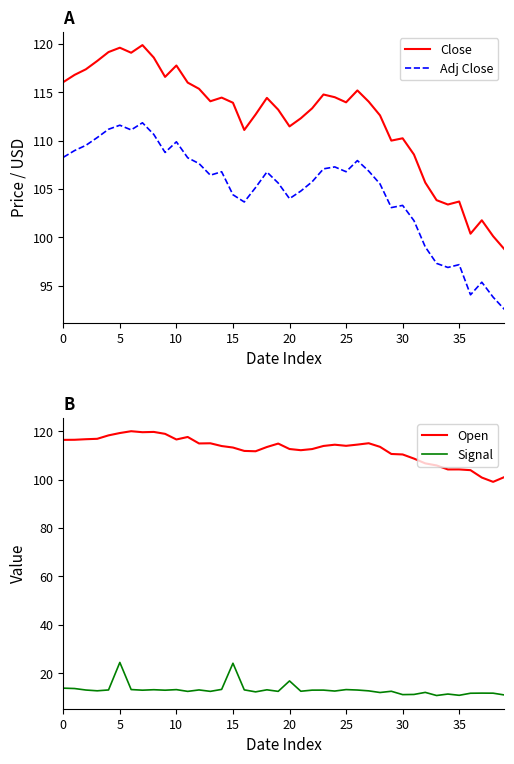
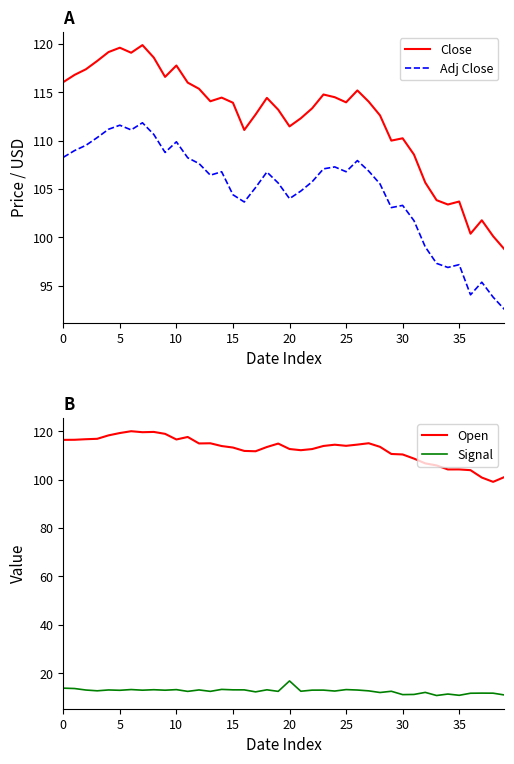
  {
    "A": {
      "Close": {
        "0": 116,
        "5": 120,
        "10": 118,
        "15": 114,
        "20": 111,
        "25": 114,
        "30": 110,
        "35": 104
      },
      "Adj Close": {
        "0": 108,
        "5": 112,
        "10": 110,
        "15": 104,
        "20": 104,
        "25": 107,
        "30": 103,
        "35": 97
      }
    },
    "B": {
      "Open": {
        "0": 116,
        "5": 119,
        "10": 117,
        "15": 113,
        "20": 113,
        "25": 114,
        "30": 110,
        "35": 104
      },
      "Signal": {
        "0": 14,
-       "5": 24,
+       "5": 13,
        "10": 13,
-       "15": 24,
+       "15": 13,
        "20": 17,
        "25": 13,
        "30": 11,
        "35": 11
      }
    }
  }
